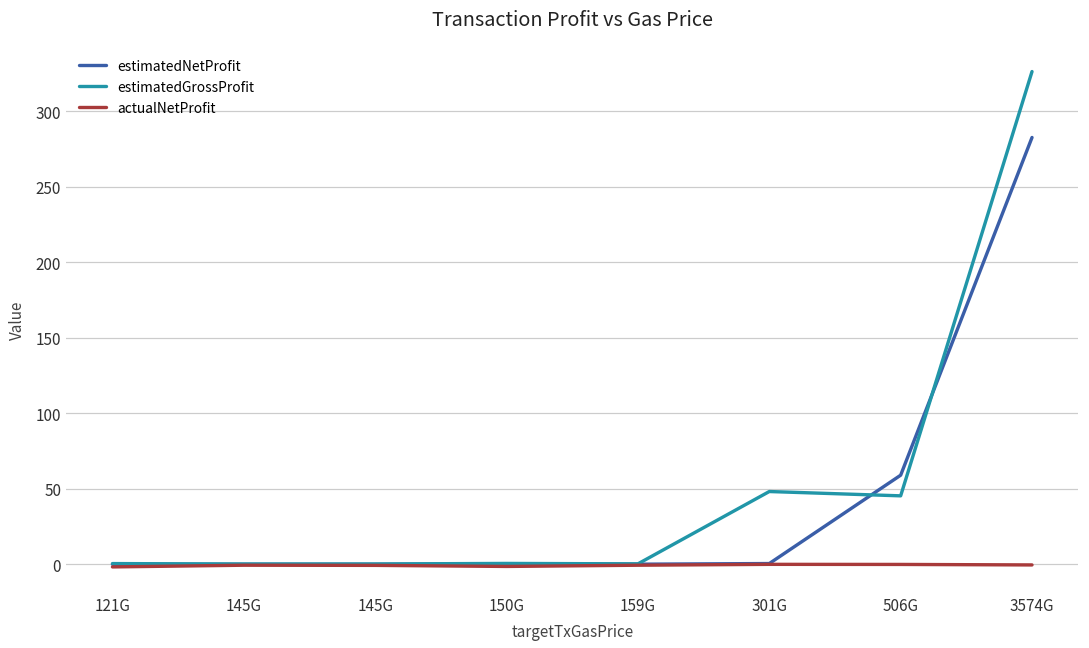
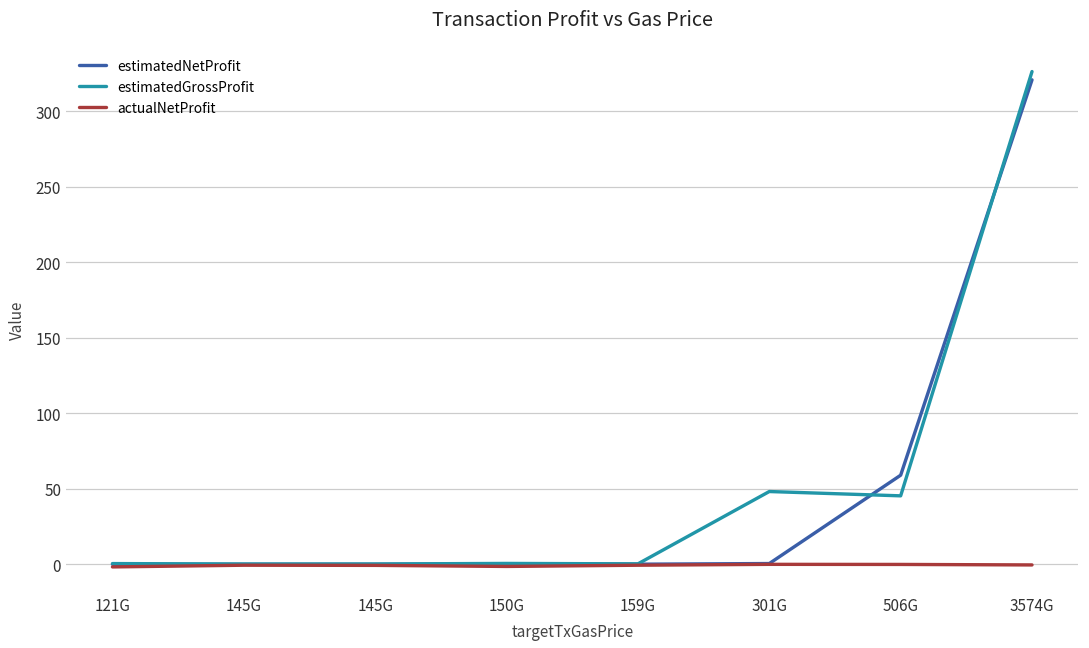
  {
    "estimatedNetProfit": {
      "506G": 59,
-     "3574G": 283
+     "3574G": 321
    },
    "estimatedGrossProfit": {
      "301G": 48,
      "506G": 45,
      "3574G": 326
    },
    "actualNetProfit": {
      "506G": 0,
      "3574G": 0
    }
  }
